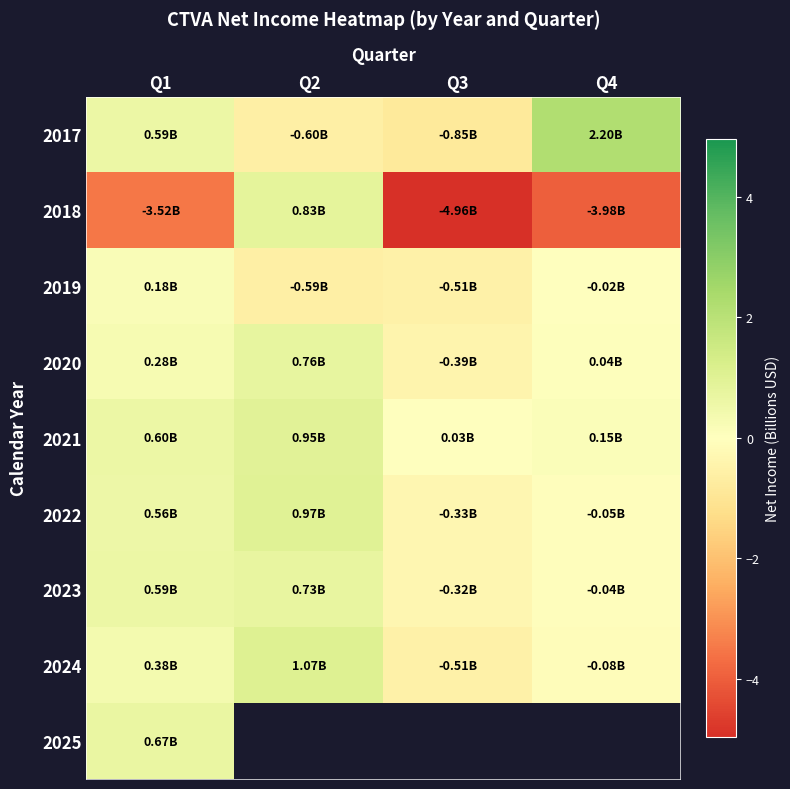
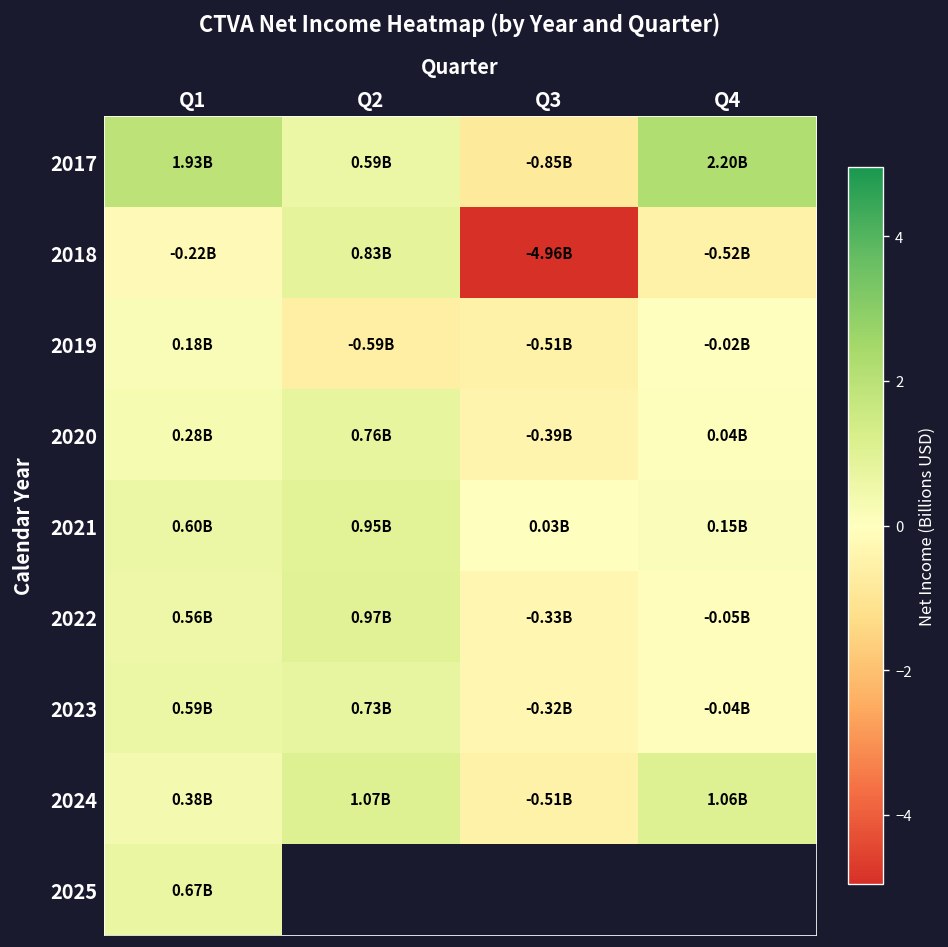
  {
    "2017": {
-     "Q1": "0.59B",
-     "Q2": "-0.60B",
+     "Q1": "1.93B",
+     "Q2": "0.59B",
      "Q3": "-0.85B",
      "Q4": "2.20B"
    },
    "2018": {
-     "Q1": "-3.52B",
+     "Q1": "-0.22B",
      "Q2": "0.83B",
      "Q3": "-4.96B",
-     "Q4": "-3.98B"
+     "Q4": "-0.52B"
    },
    "2019": {
      "Q1": "0.18B",
      "Q2": "-0.59B",
      "Q3": "-0.51B",
      "Q4": "-0.02B"
    },
    "2020": {
      "Q1": "0.28B",
      "Q2": "0.76B",
      "Q3": "-0.39B",
      "Q4": "0.04B"
    },
    "2021": {
      "Q1": "0.60B",
      "Q2": "0.95B",
      "Q3": "0.03B",
      "Q4": "0.15B"
    },
    "2022": {
      "Q1": "0.56B",
      "Q2": "0.97B",
      "Q3": "-0.33B",
      "Q4": "-0.05B"
    },
    "2023": {
      "Q1": "0.59B",
      "Q2": "0.73B",
      "Q3": "-0.32B",
      "Q4": "-0.04B"
    },
    "2024": {
      "Q1": "0.38B",
      "Q2": "1.07B",
      "Q3": "-0.51B",
-     "Q4": "-0.08B"
+     "Q4": "1.06B"
    },
    "2025": {
      "Q1": "0.67B"
    }
  }
